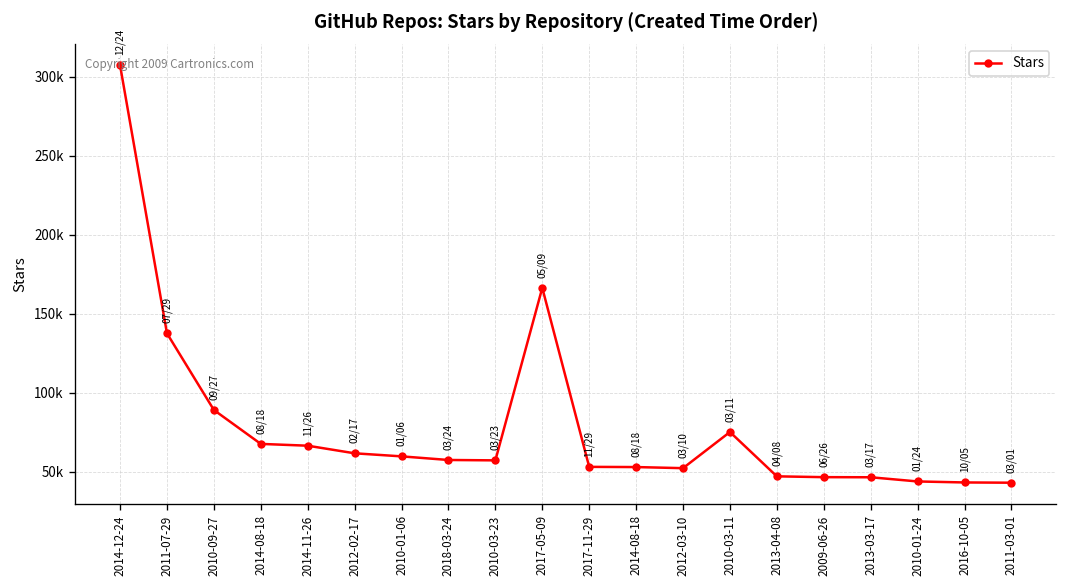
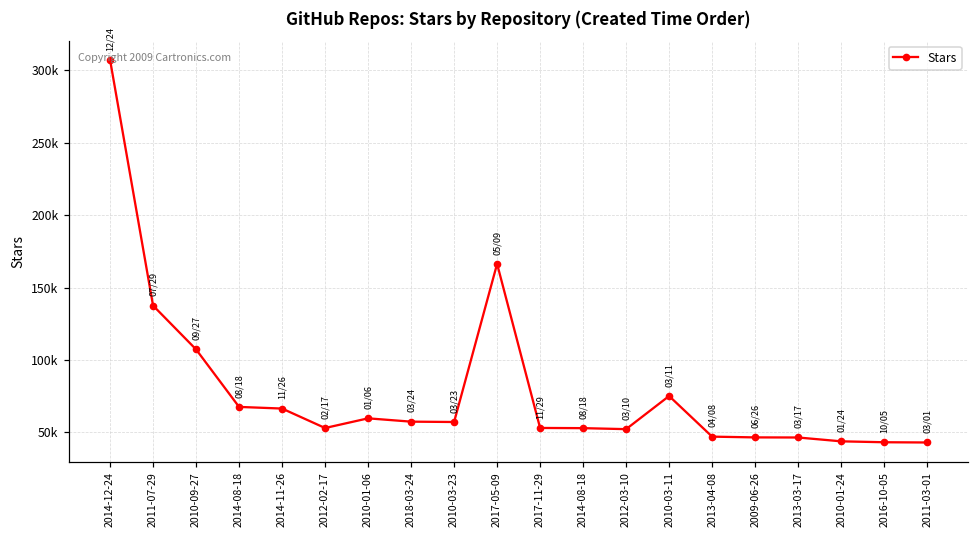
  {
-   "2010-09-27": 89000,
-   "2012-02-17": 62000
+   "2010-09-27": 107000,
+   "2012-02-17": 53000
  }
